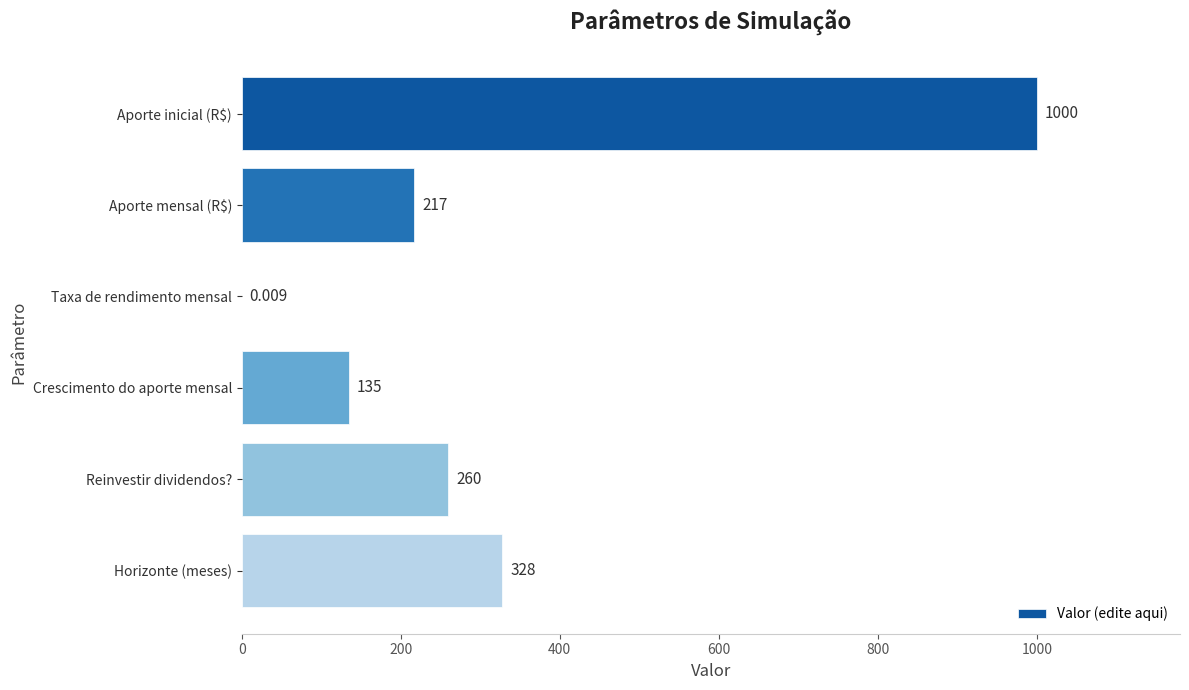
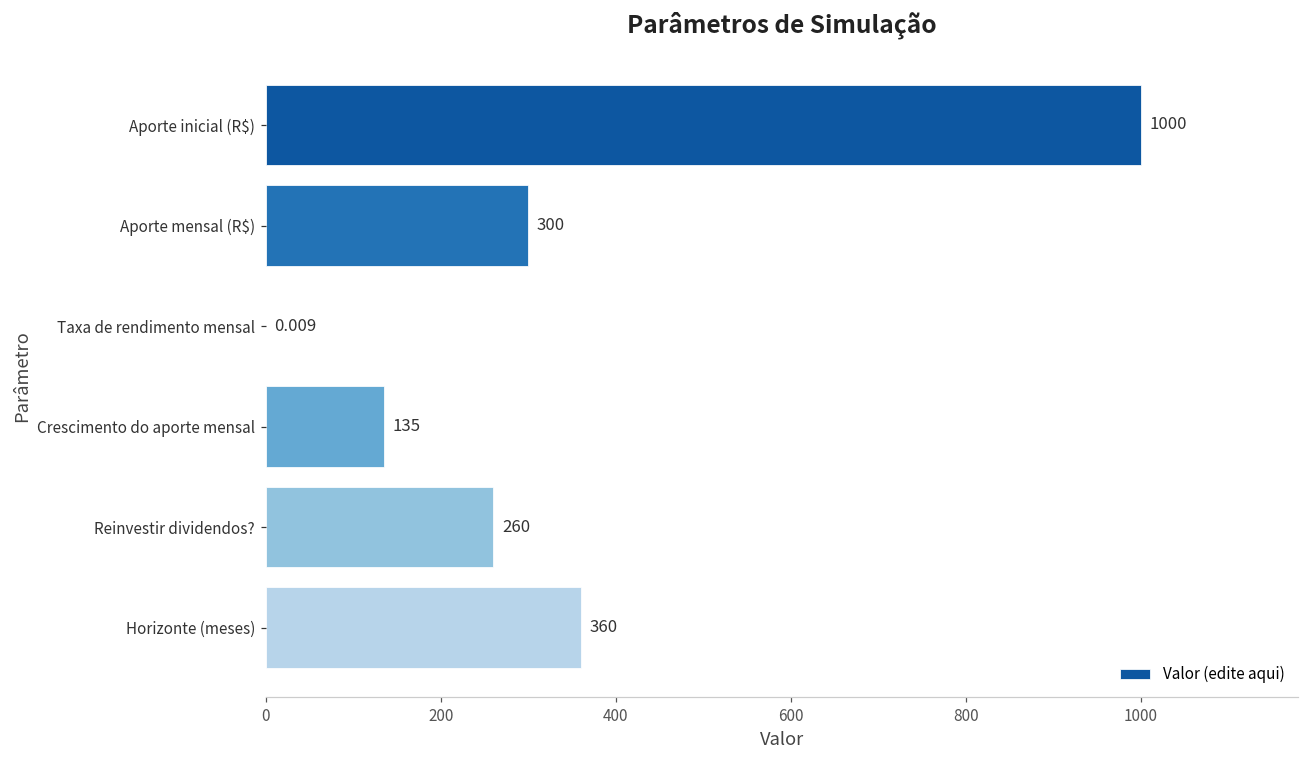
  {
    "Aporte inicial (R$)": 1000,
-   "Aporte mensal (R$)": 217,
+   "Aporte mensal (R$)": 300,
    "Taxa de rendimento mensal": 0.009,
    "Crescimento do aporte mensal": 135,
    "Reinvestir dividendos?": 260,
-   "Horizonte (meses)": 328
+   "Horizonte (meses)": 360
  }
